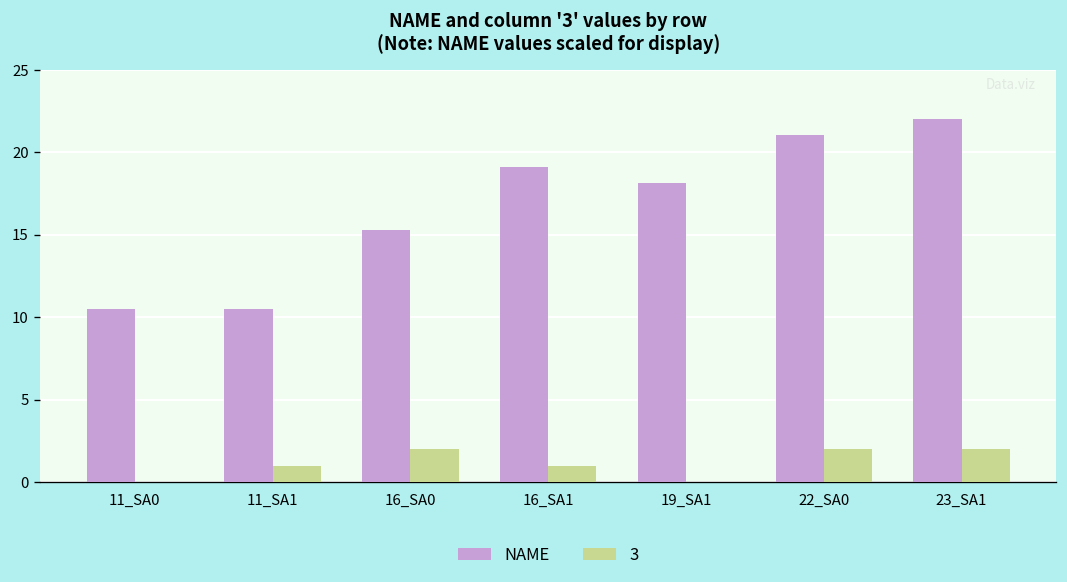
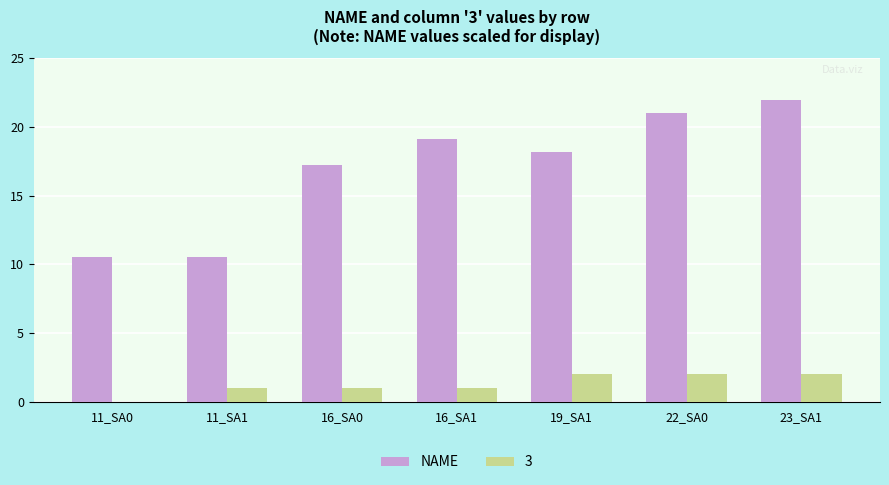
  {
    "NAME": {
      "11_SA0": 10.5,
      "11_SA1": 10.5,
-     "16_SA0": 15.3,
+     "16_SA0": 17.2,
      "16_SA1": 19.1,
      "19_SA1": 18.2,
      "22_SA0": 21.0,
      "23_SA1": 22.0
    },
    "3": {
      "11_SA0": 0,
      "11_SA1": 1,
-     "16_SA0": 2,
+     "16_SA0": 1,
      "16_SA1": 1,
-     "19_SA1": 0,
+     "19_SA1": 2,
      "22_SA0": 2,
      "23_SA1": 2
    }
  }
